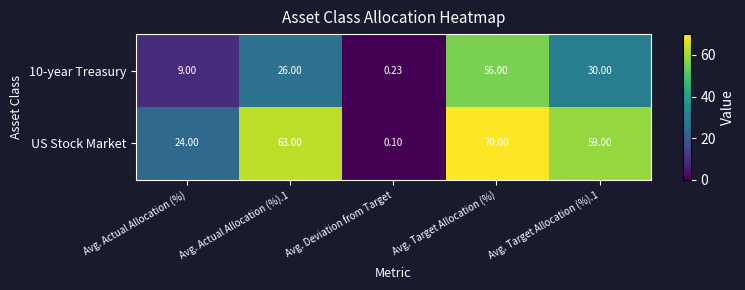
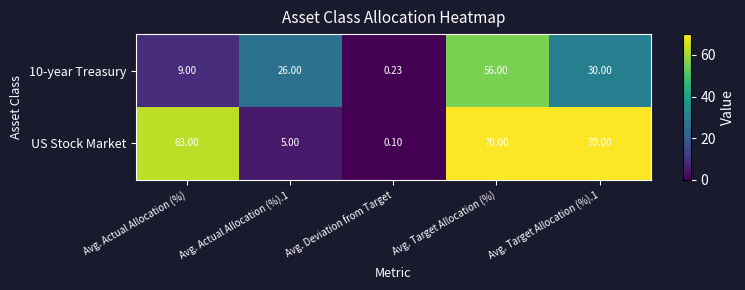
  {
    "10-year Treasury": {
      "Avg. Actual Allocation (%)": 9.00,
      "Avg. Actual Allocation (%).1": 26.00,
      "Avg. Deviation from Target": 0.23,
      "Avg. Target Allocation (%)": 56.00,
      "Avg. Target Allocation (%).1": 30.00
    },
    "US Stock Market": {
-     "Avg. Actual Allocation (%)": 24.00,
-     "Avg. Actual Allocation (%).1": 63.00,
+     "Avg. Actual Allocation (%)": 63.00,
+     "Avg. Actual Allocation (%).1": 5.00,
      "Avg. Deviation from Target": 0.10,
      "Avg. Target Allocation (%)": 70.00,
-     "Avg. Target Allocation (%).1": 59.00
+     "Avg. Target Allocation (%).1": 70.00
    }
  }
